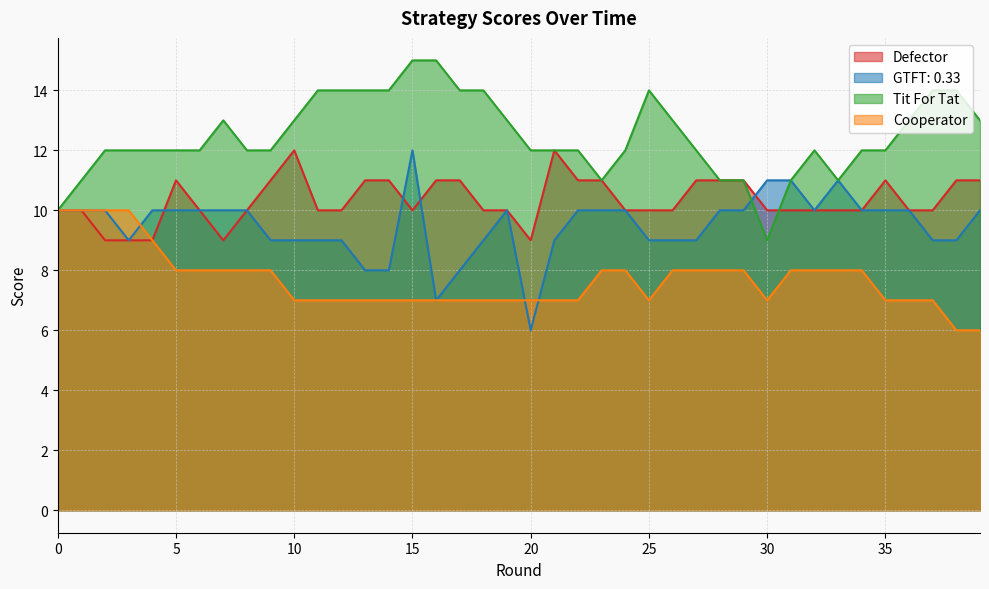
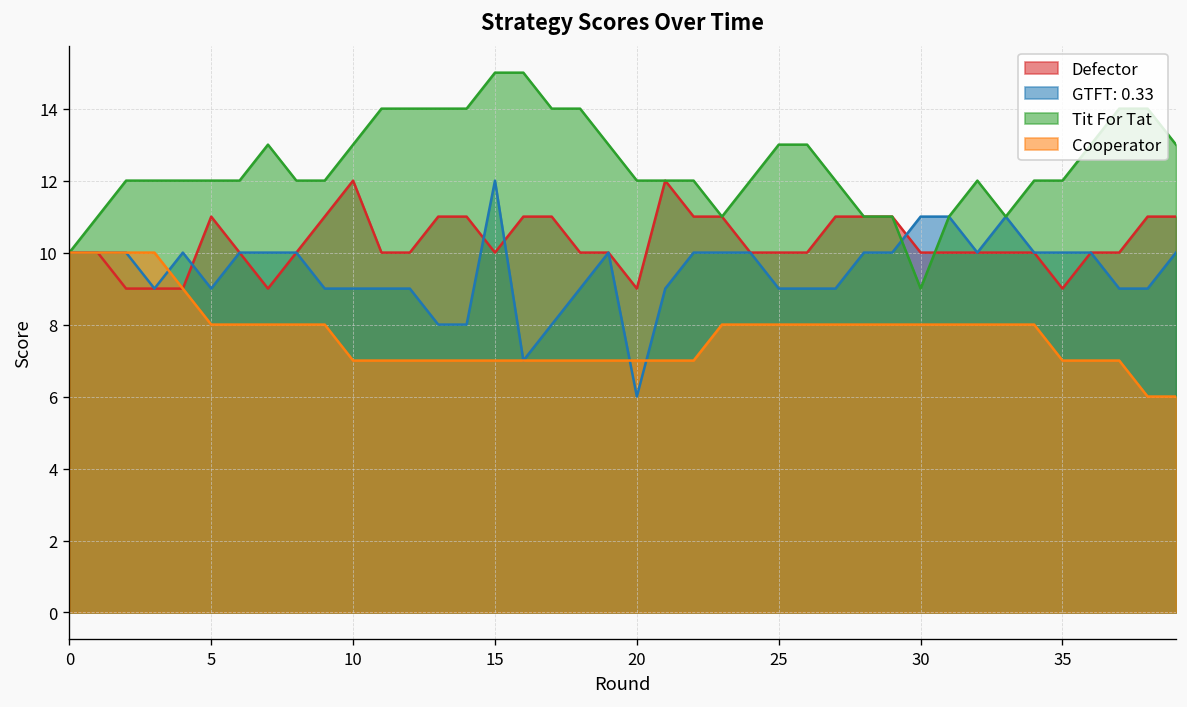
  {
    "Defector": {
      "5": 11,
      "10": 12,
      "15": 10,
      "20": 9,
      "25": 10,
      "30": 10,
-     "35": 11
+     "35": 9
    },
    "GTFT: 0.33": {
-     "5": 10,
+     "5": 9,
      "10": 9,
      "15": 12,
      "20": 6,
      "25": 9,
      "30": 11,
      "35": 10
    },
    "Tit For Tat": {
      "5": 12,
      "10": 13,
      "15": 15,
      "20": 12,
-     "25": 14,
+     "25": 13,
      "30": 9,
      "35": 12
    },
    "Cooperator": {
      "5": 8,
      "10": 7,
      "15": 7,
      "20": 7,
-     "25": 7,
-     "30": 7,
+     "25": 8,
+     "30": 8,
      "35": 7
    }
  }
